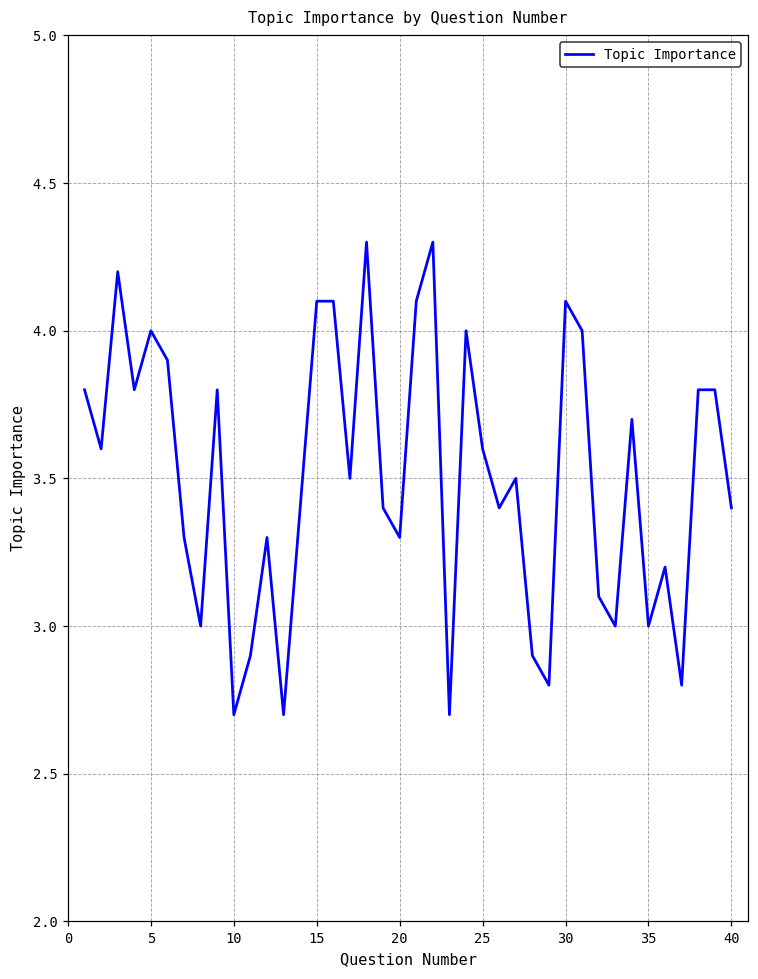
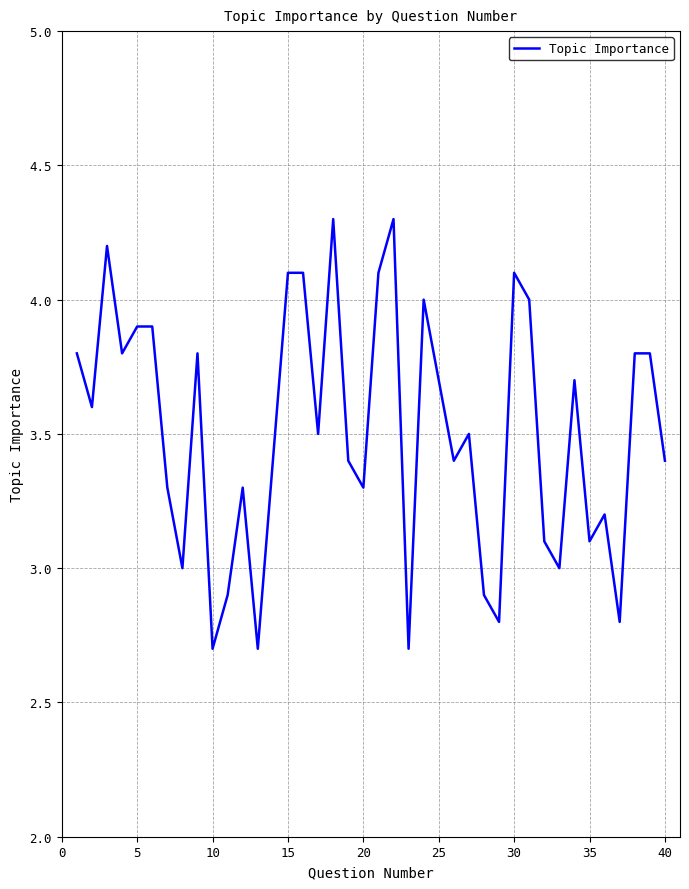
  {
-   "5": 4.0,
+   "5": 3.9,
    "10": 2.7,
    "15": 4.1,
    "20": 3.3,
-   "25": 3.6,
+   "25": 3.7,
    "30": 4.1,
-   "35": 3.0,
+   "35": 3.1,
    "40": 3.4
  }
